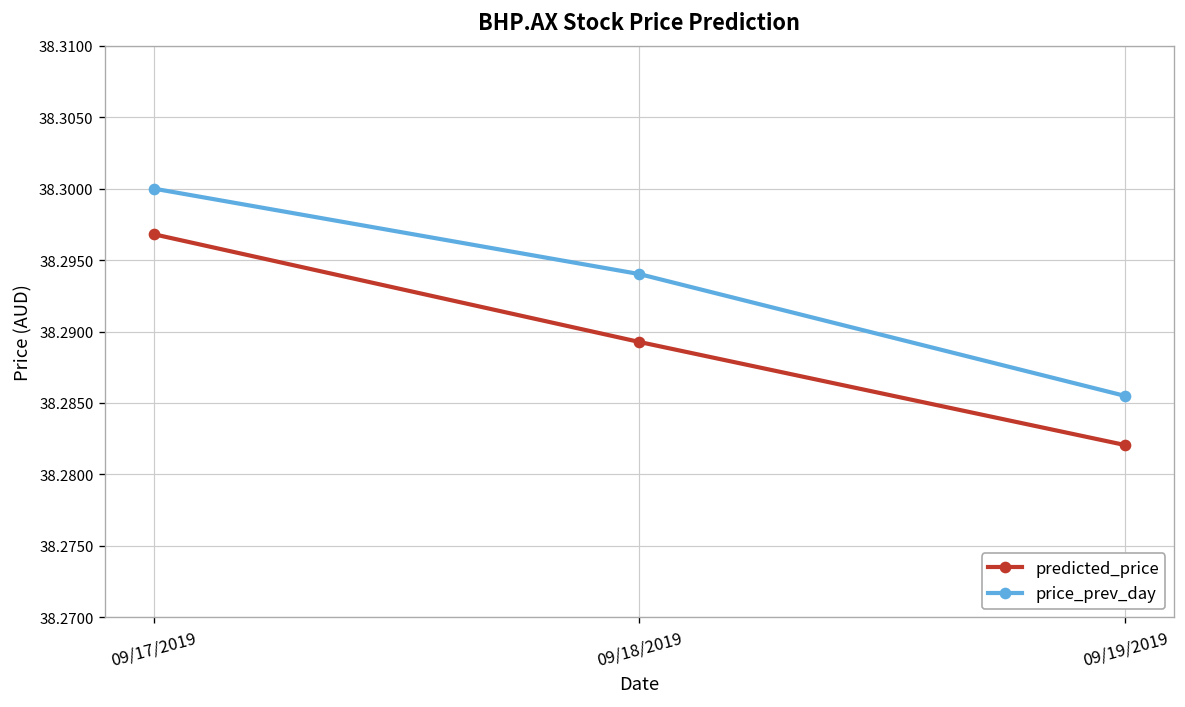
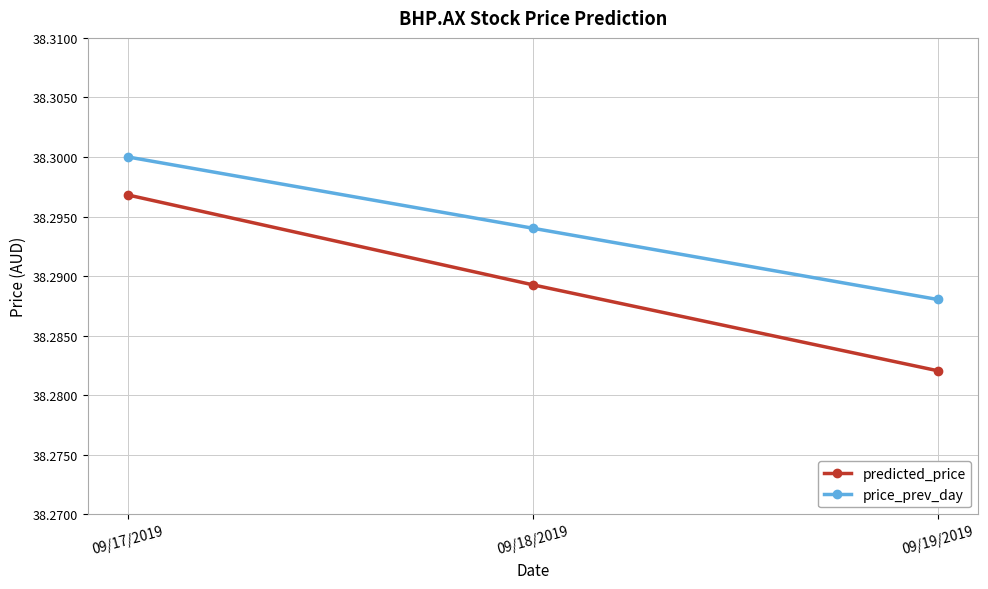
  {
    "predicted_price": {
      "09/17/2019": 38.2968,
      "09/18/2019": 38.2893,
      "09/19/2019": 38.2821
    },
    "price_prev_day": {
      "09/17/2019": 38.3000,
      "09/18/2019": 38.2940,
-     "09/19/2019": 38.2855
+     "09/19/2019": 38.2880
    }
  }
